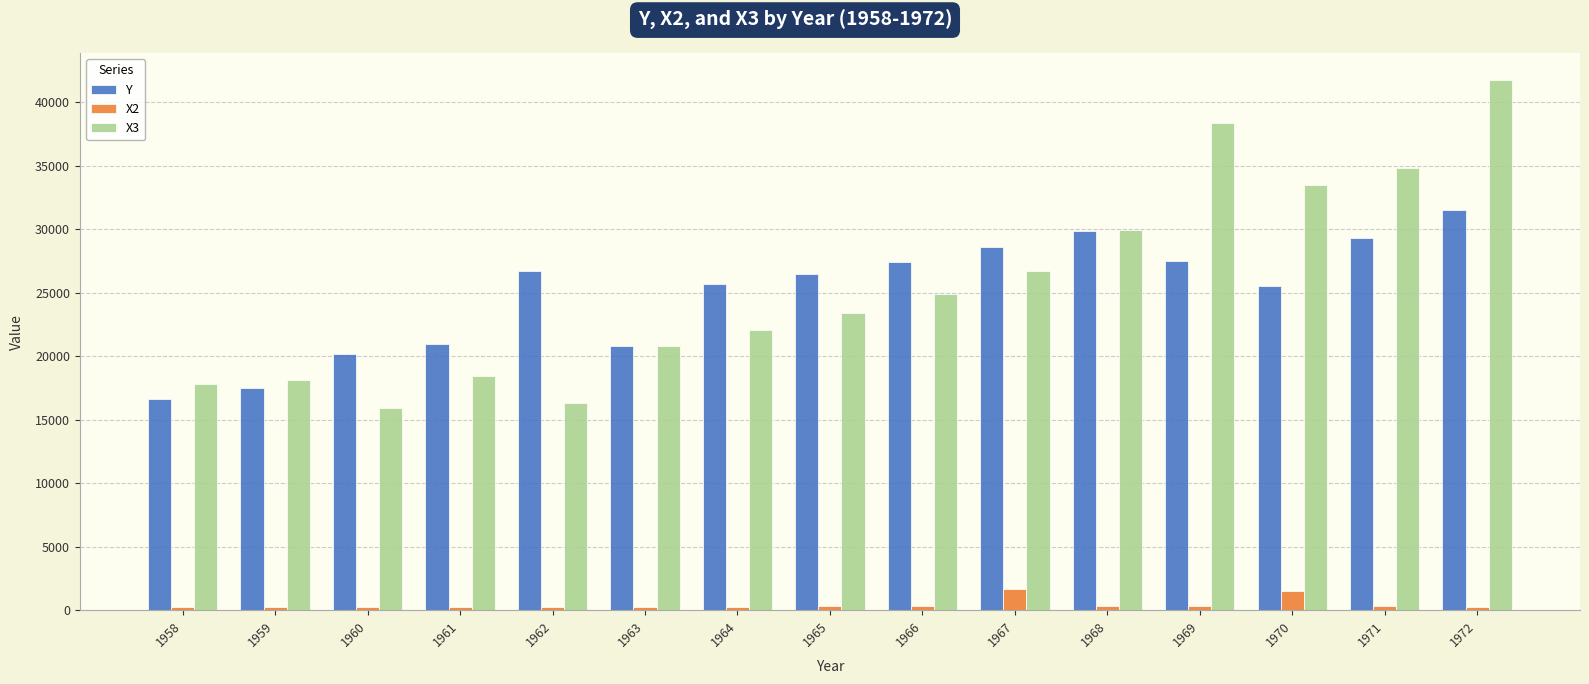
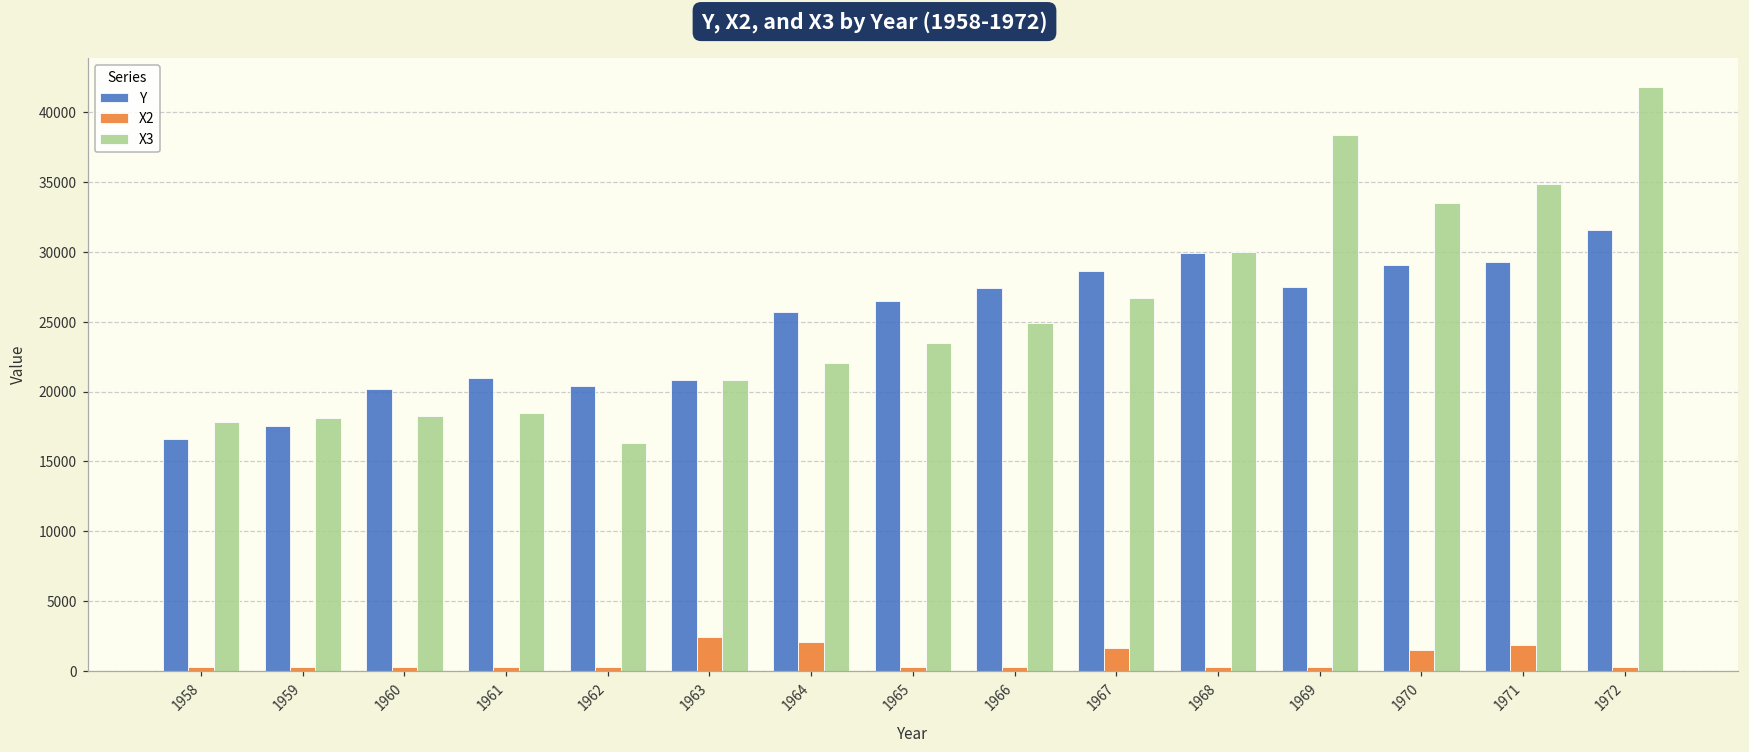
  {
    "Y": {
      "1958": 16600,
      "1959": 17500,
      "1960": 20200,
      "1961": 20900,
-     "1962": 26700,
+     "1962": 20400,
      "1963": 20800,
      "1964": 25700,
      "1965": 26500,
      "1966": 27400,
      "1967": 28600,
      "1968": 29900,
      "1969": 27500,
-     "1970": 25500,
+     "1970": 29000,
      "1971": 29300,
      "1972": 31500
    },
    "X2": {
      "1958": 300,
      "1959": 300,
      "1960": 300,
      "1961": 300,
      "1962": 300,
-     "1963": 300,
-     "1964": 300,
+     "1963": 2400,
+     "1964": 2100,
      "1965": 300,
      "1966": 300,
      "1967": 1600,
      "1968": 300,
      "1969": 300,
      "1970": 1500,
-     "1971": 300,
+     "1971": 1800,
      "1972": 300
    },
    "X3": {
      "1958": 17800,
      "1959": 18100,
-     "1960": 15900,
+     "1960": 18300,
      "1961": 18400,
      "1962": 16300,
      "1963": 20800,
      "1964": 22100,
      "1965": 23400,
      "1966": 24900,
      "1967": 26700,
      "1968": 30000,
      "1969": 38300,
      "1970": 33500,
      "1971": 34800,
      "1972": 41800
    }
  }
